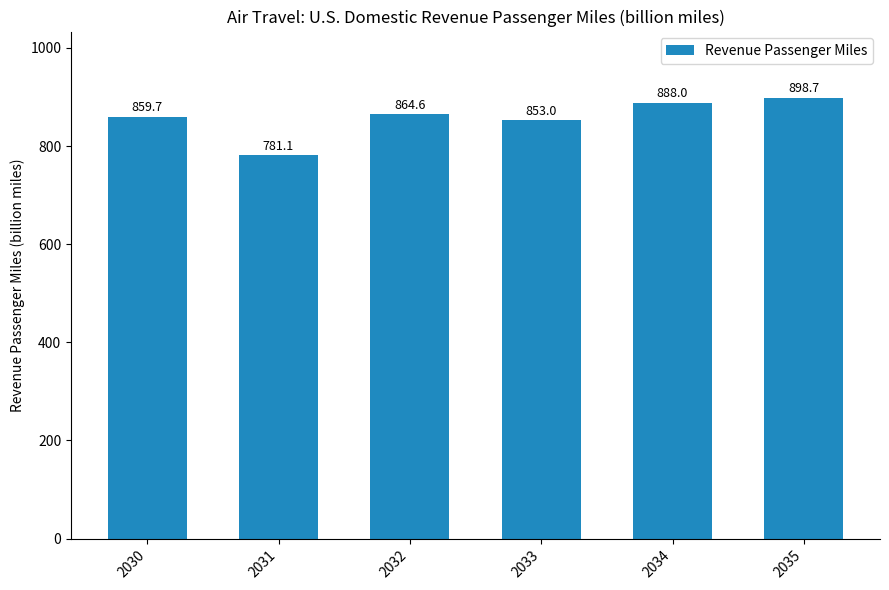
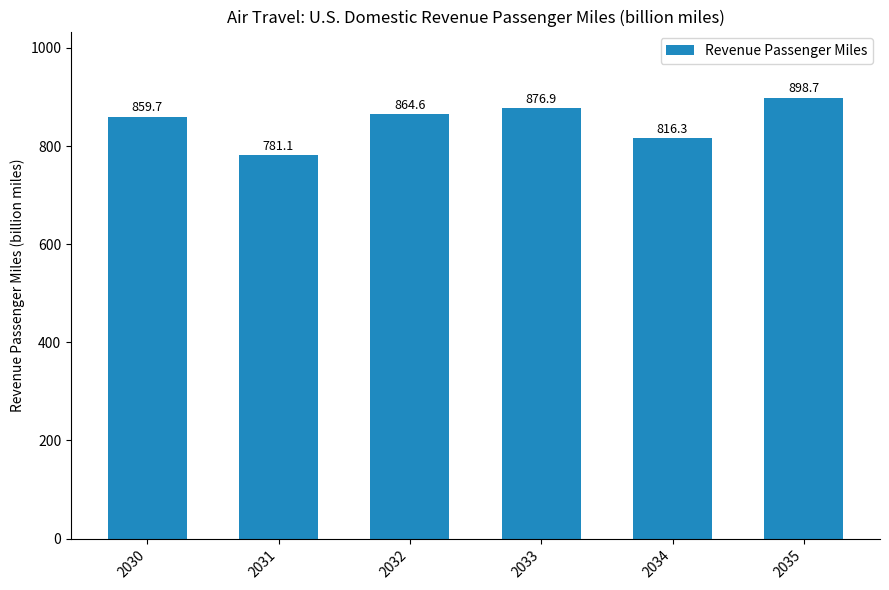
  {
    "2030": 859.7,
    "2031": 781.1,
    "2032": 864.6,
-   "2033": 853.0,
-   "2034": 888.0,
+   "2033": 876.9,
+   "2034": 816.3,
    "2035": 898.7
  }
